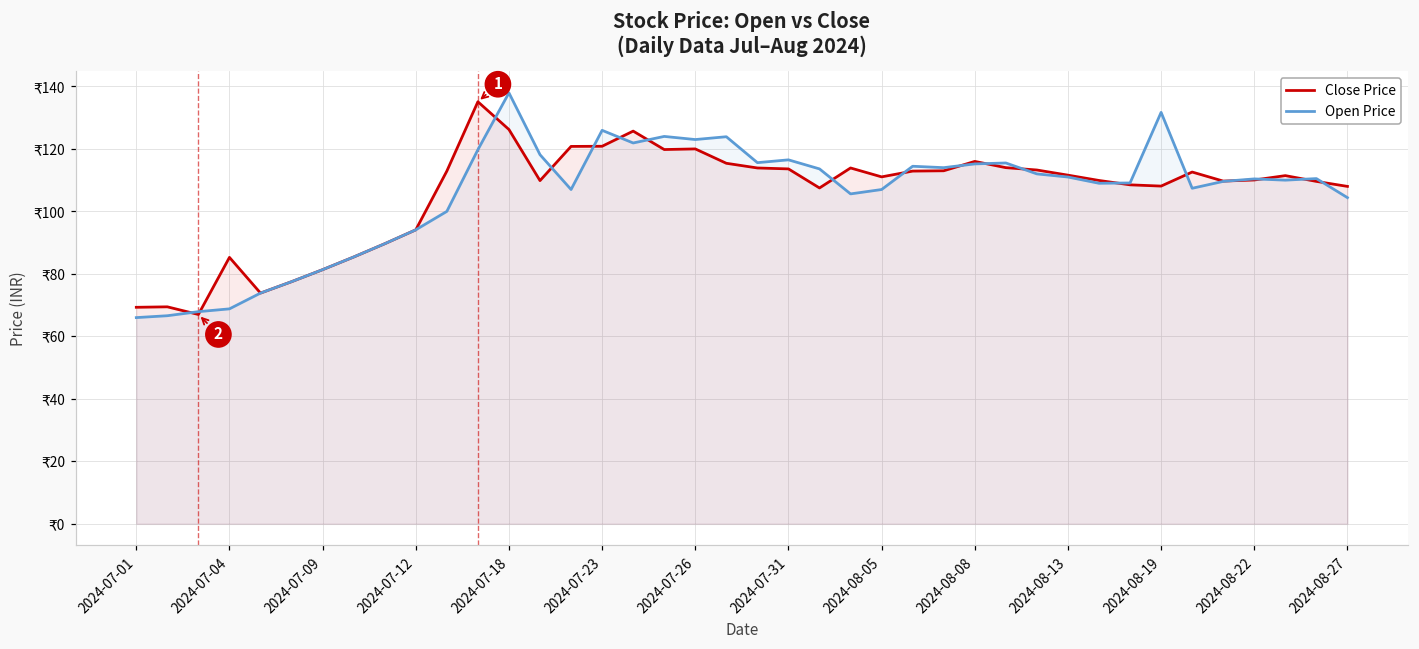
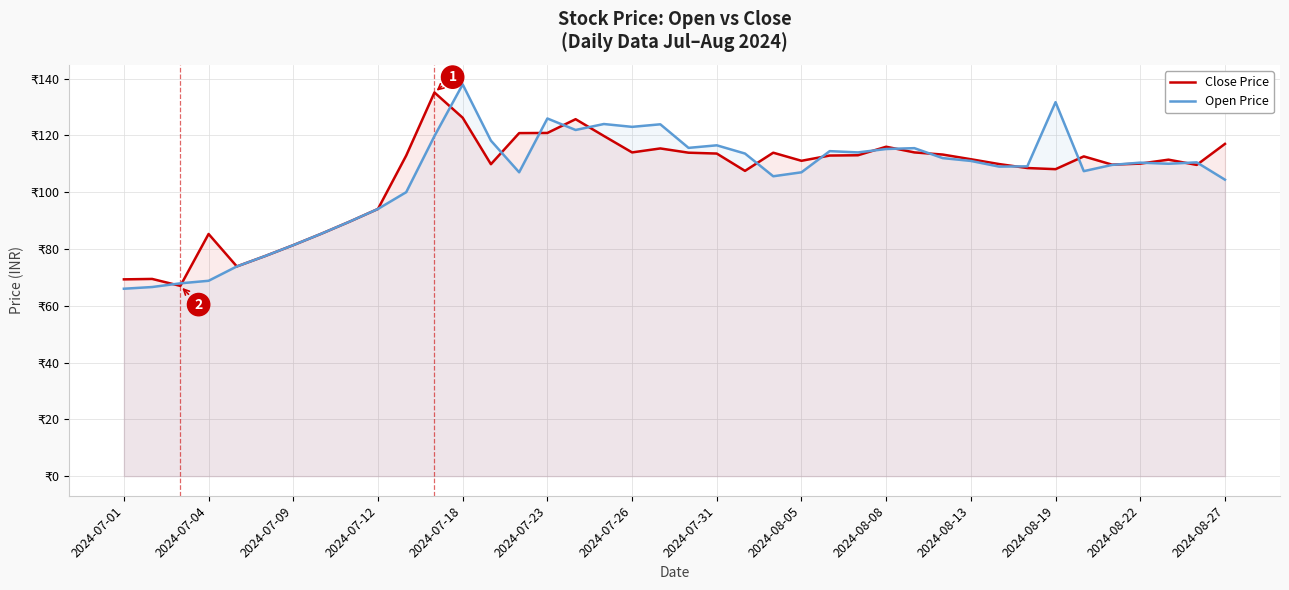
  {
    "Close Price": {
      "2024-07-01": "₹69",
      "2024-07-04": "₹85",
      "2024-07-18": "₹126",
      "2024-07-23": "₹121",
-     "2024-07-26": "₹120",
+     "2024-07-26": "₹114",
      "2024-07-31": "₹114",
      "2024-08-05": "₹111",
      "2024-08-19": "₹108",
-     "2024-08-27": "₹108"
+     "2024-08-27": "₹117"
    },
    "Open Price": {
      "2024-07-01": "₹66",
      "2024-07-04": "₹69",
      "2024-07-23": "₹126",
      "2024-07-26": "₹123",
      "2024-07-31": "₹117",
      "2024-08-05": "₹107",
      "2024-08-19": "₹132",
      "2024-08-27": "₹104"
    }
  }
